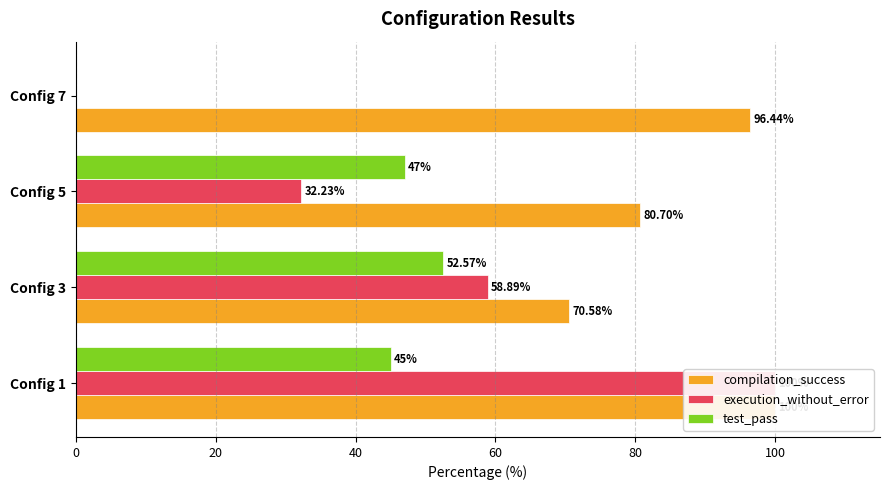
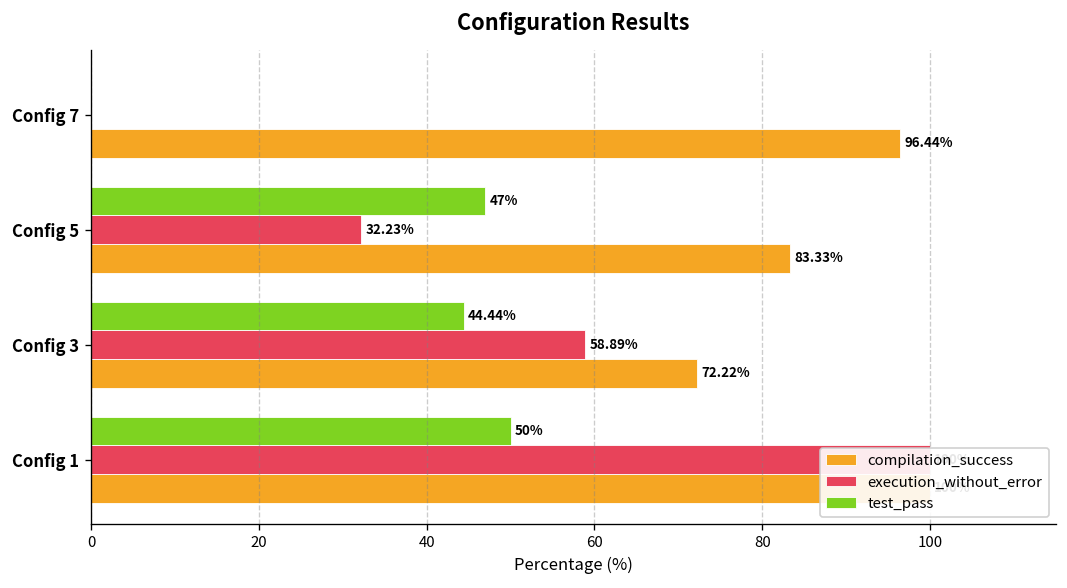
  {
    "compilation_success": {
      "Config 7": "96.44%",
-     "Config 5": "80.70%",
-     "Config 3": "70.58%"
+     "Config 5": "83.33%",
+     "Config 3": "72.22%"
    },
    "execution_without_error": {
      "Config 5": "32.23%",
      "Config 3": "58.89%"
    },
    "test_pass": {
      "Config 5": "47%",
-     "Config 3": "52.57%",
-     "Config 1": "45%"
+     "Config 3": "44.44%",
+     "Config 1": "50%"
    }
  }
